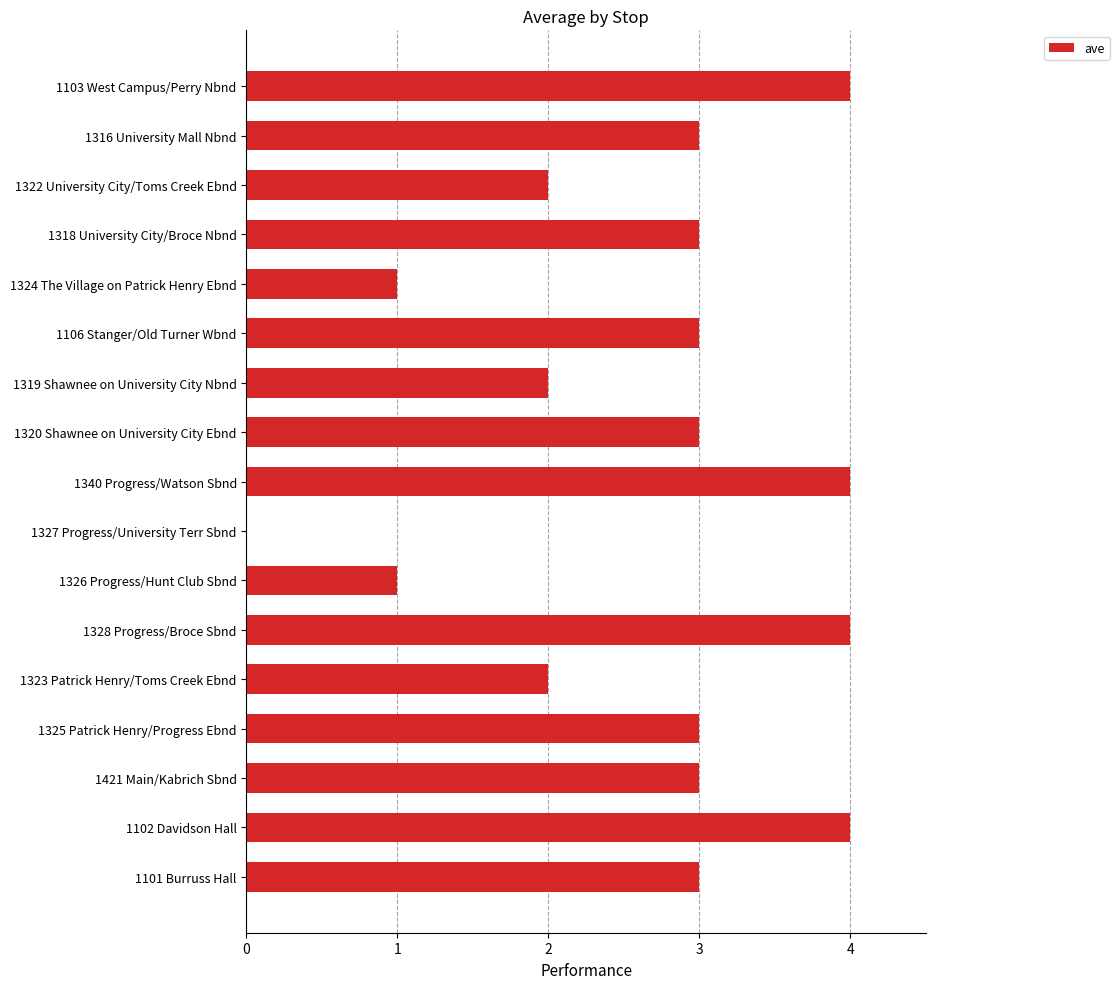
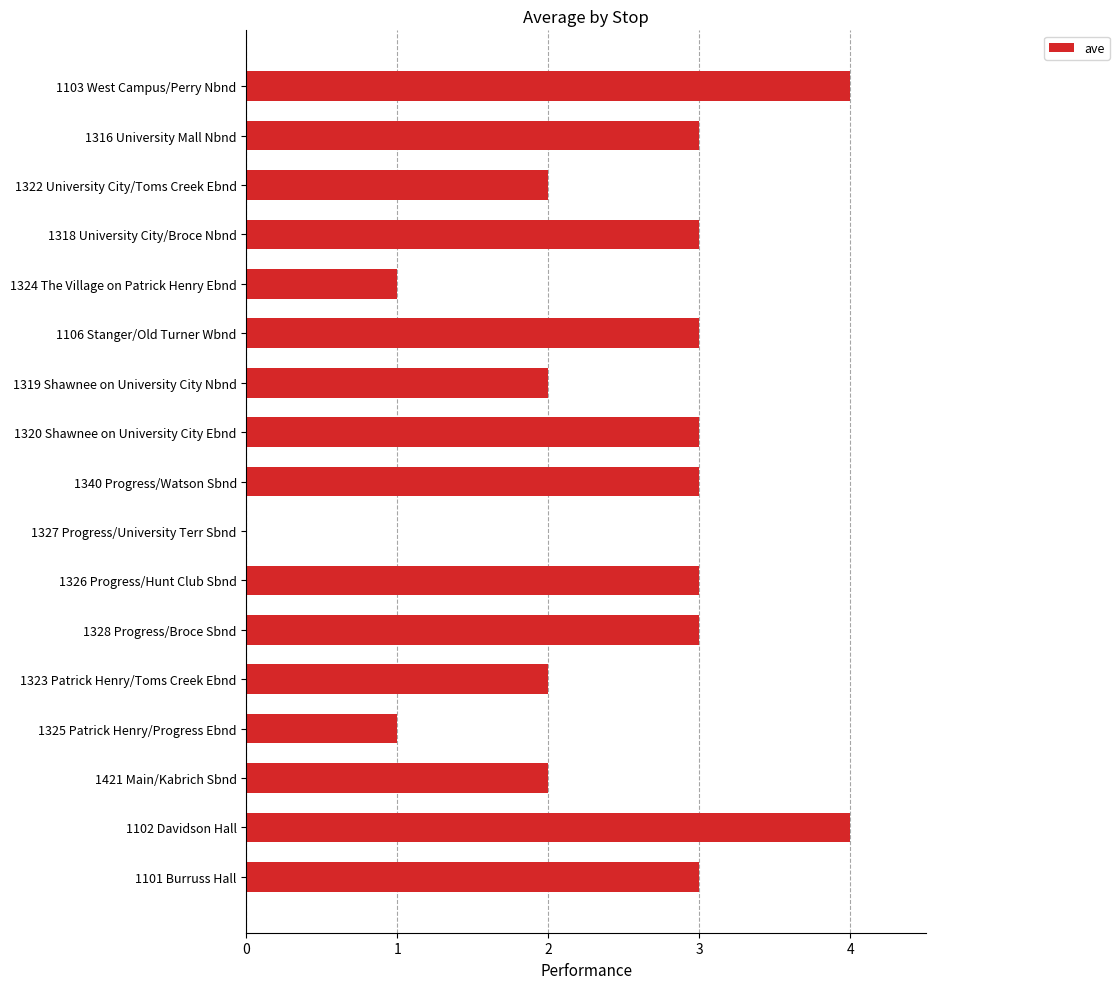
  {
    "1103 West Campus/Perry Nbnd": 4,
    "1316 University Mall Nbnd": 3,
    "1322 University City/Toms Creek Ebnd": 2,
    "1318 University City/Broce Nbnd": 3,
    "1324 The Village on Patrick Henry Ebnd": 1,
    "1106 Stanger/Old Turner Wbnd": 3,
    "1319 Shawnee on University City Nbnd": 2,
    "1320 Shawnee on University City Ebnd": 3,
-   "1340 Progress/Watson Sbnd": 4,
+   "1340 Progress/Watson Sbnd": 3,
    "1327 Progress/University Terr Sbnd": 0,
-   "1326 Progress/Hunt Club Sbnd": 1,
-   "1328 Progress/Broce Sbnd": 4,
+   "1326 Progress/Hunt Club Sbnd": 3,
+   "1328 Progress/Broce Sbnd": 3,
    "1323 Patrick Henry/Toms Creek Ebnd": 2,
-   "1325 Patrick Henry/Progress Ebnd": 3,
-   "1421 Main/Kabrich Sbnd": 3,
+   "1325 Patrick Henry/Progress Ebnd": 1,
+   "1421 Main/Kabrich Sbnd": 2,
    "1102 Davidson Hall": 4,
    "1101 Burruss Hall": 3
  }
